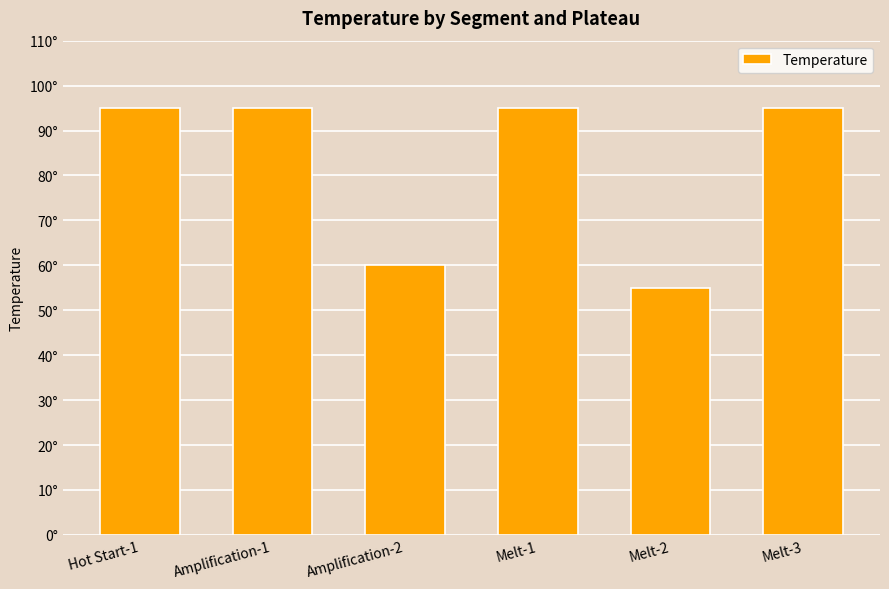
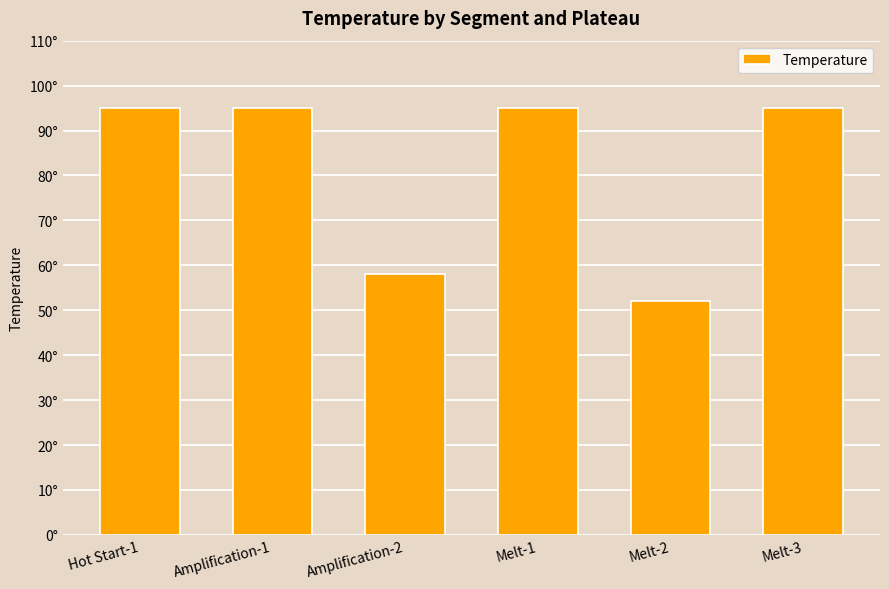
  {
    "Hot Start-1": "95°",
    "Amplification-1": "95°",
-   "Amplification-2": "60°",
+   "Amplification-2": "58°",
    "Melt-1": "95°",
-   "Melt-2": "55°",
+   "Melt-2": "52°",
    "Melt-3": "95°"
  }
